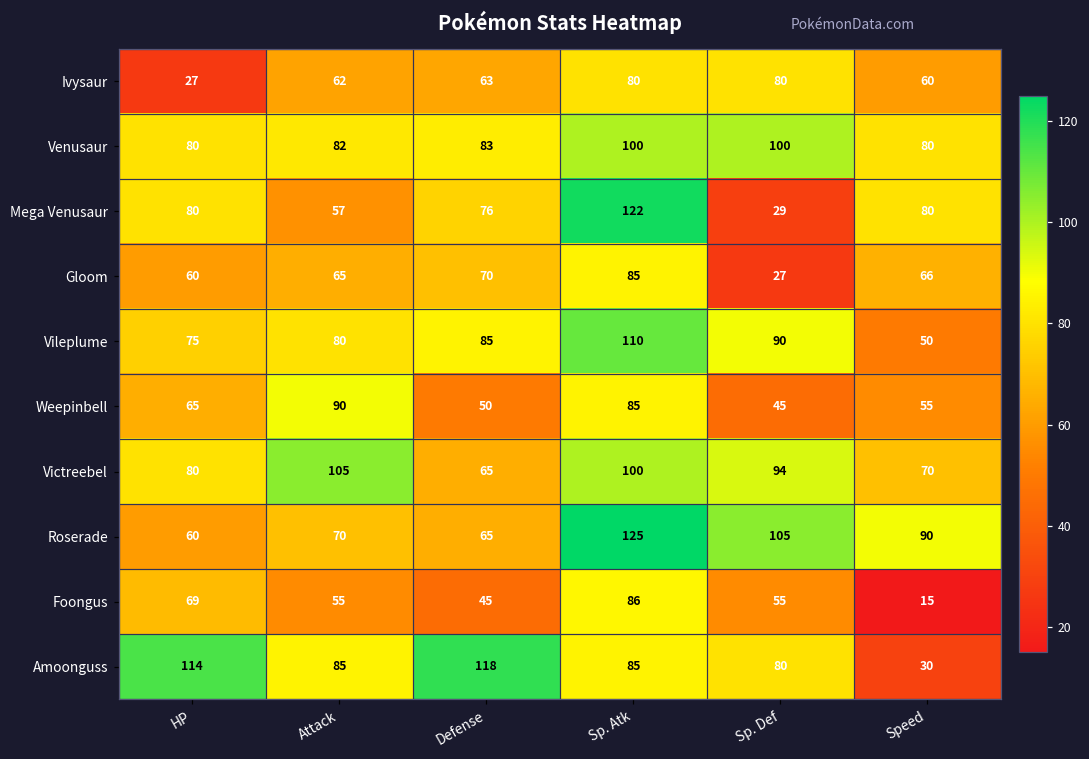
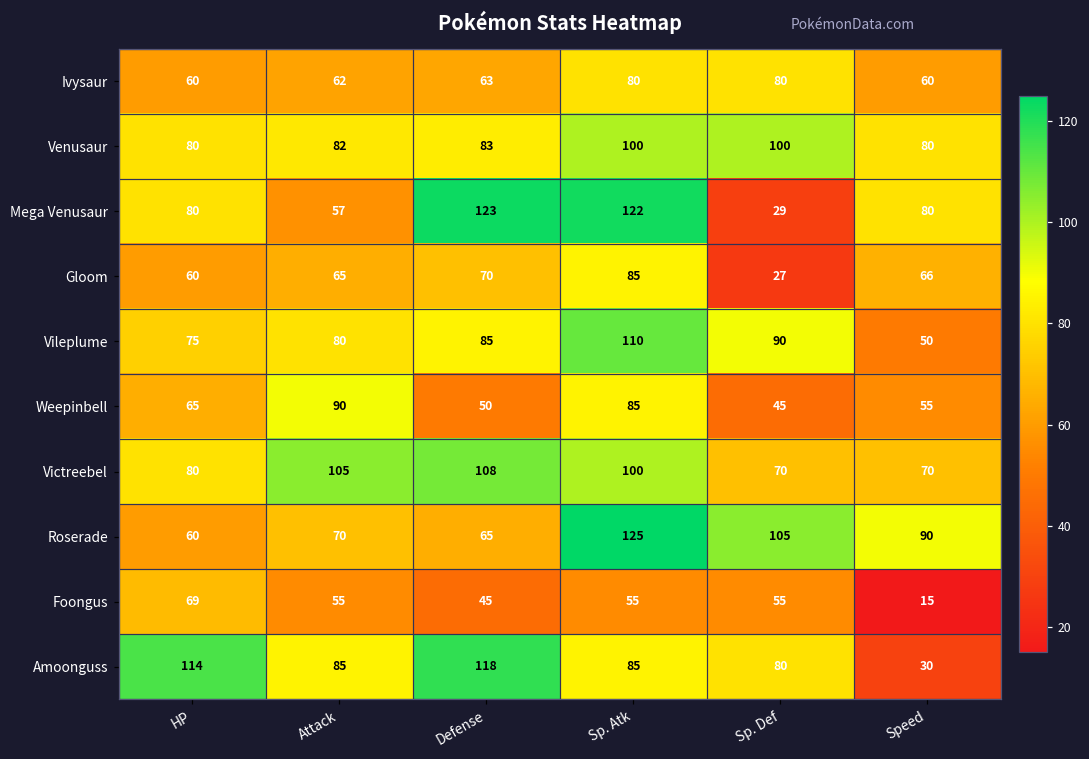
  {
    "Ivysaur": {
-     "HP": 27,
+     "HP": 60,
      "Attack": 62,
      "Defense": 63,
      "Sp. Atk": 80,
      "Sp. Def": 80,
      "Speed": 60
    },
    "Venusaur": {
      "HP": 80,
      "Attack": 82,
      "Defense": 83,
      "Sp. Atk": 100,
      "Sp. Def": 100,
      "Speed": 80
    },
    "Mega Venusaur": {
      "HP": 80,
      "Attack": 57,
-     "Defense": 76,
+     "Defense": 123,
      "Sp. Atk": 122,
      "Sp. Def": 29,
      "Speed": 80
    },
    "Gloom": {
      "HP": 60,
      "Attack": 65,
      "Defense": 70,
      "Sp. Atk": 85,
      "Sp. Def": 27,
      "Speed": 66
    },
    "Vileplume": {
      "HP": 75,
      "Attack": 80,
      "Defense": 85,
      "Sp. Atk": 110,
      "Sp. Def": 90,
      "Speed": 50
    },
    "Weepinbell": {
      "HP": 65,
      "Attack": 90,
      "Defense": 50,
      "Sp. Atk": 85,
      "Sp. Def": 45,
      "Speed": 55
    },
    "Victreebel": {
      "HP": 80,
      "Attack": 105,
-     "Defense": 65,
+     "Defense": 108,
      "Sp. Atk": 100,
-     "Sp. Def": 94,
+     "Sp. Def": 70,
      "Speed": 70
    },
    "Roserade": {
      "HP": 60,
      "Attack": 70,
      "Defense": 65,
      "Sp. Atk": 125,
      "Sp. Def": 105,
      "Speed": 90
    },
    "Foongus": {
      "HP": 69,
      "Attack": 55,
      "Defense": 45,
-     "Sp. Atk": 86,
+     "Sp. Atk": 55,
      "Sp. Def": 55,
      "Speed": 15
    },
    "Amoonguss": {
      "HP": 114,
      "Attack": 85,
      "Defense": 118,
      "Sp. Atk": 85,
      "Sp. Def": 80,
      "Speed": 30
    }
  }
